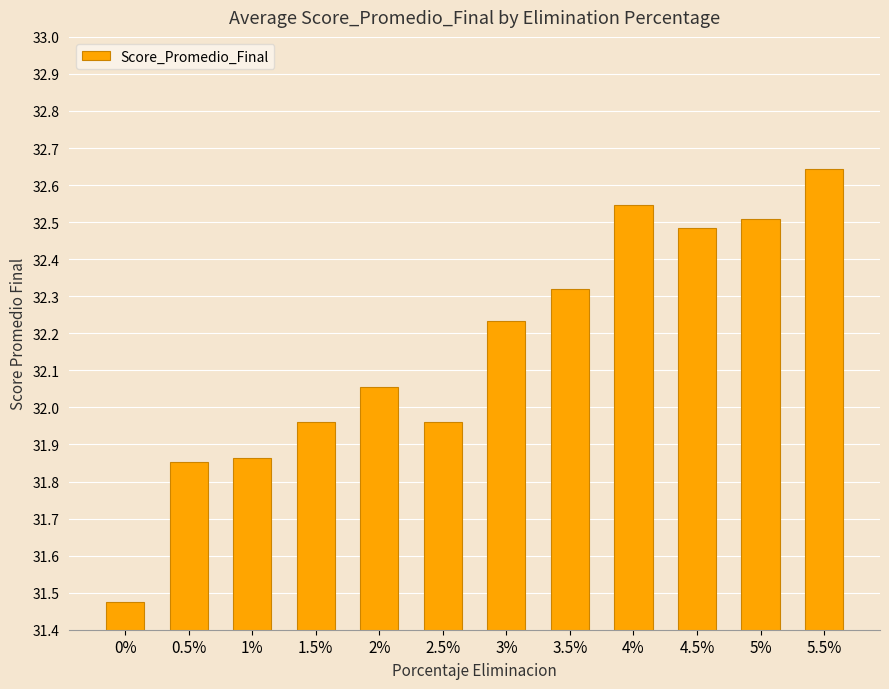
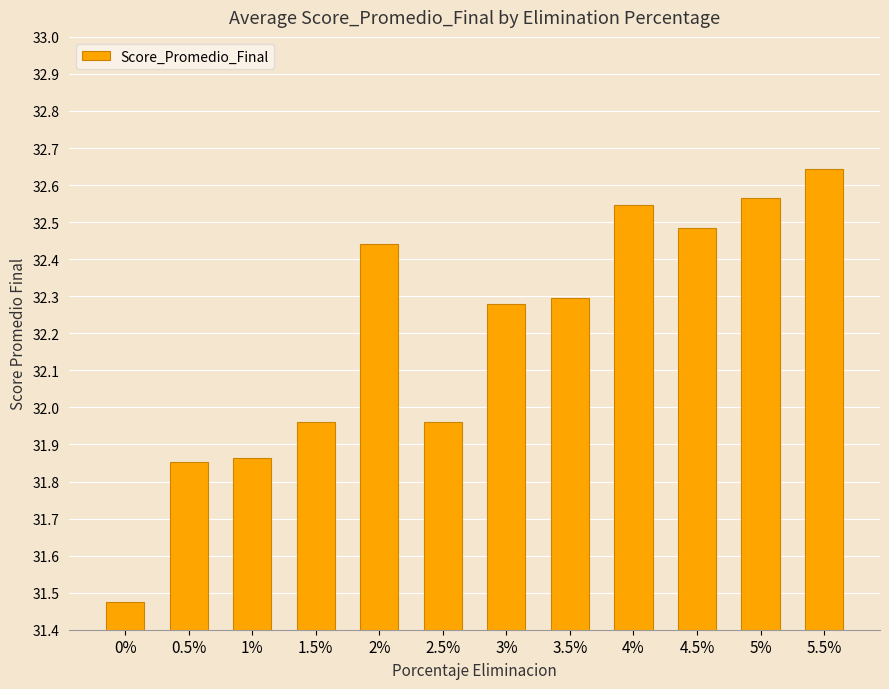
  {
    "0%": 31.47,
    "0.5%": 31.85,
    "1%": 31.86,
    "1.5%": 31.96,
-   "2%": 32.05,
+   "2%": 32.44,
    "2.5%": 31.96,
-   "3%": 32.23,
-   "3.5%": 32.32,
+   "3%": 32.28,
+   "3.5%": 32.30,
    "4%": 32.55,
    "4.5%": 32.48,
-   "5%": 32.51,
+   "5%": 32.57,
    "5.5%": 32.64
  }
